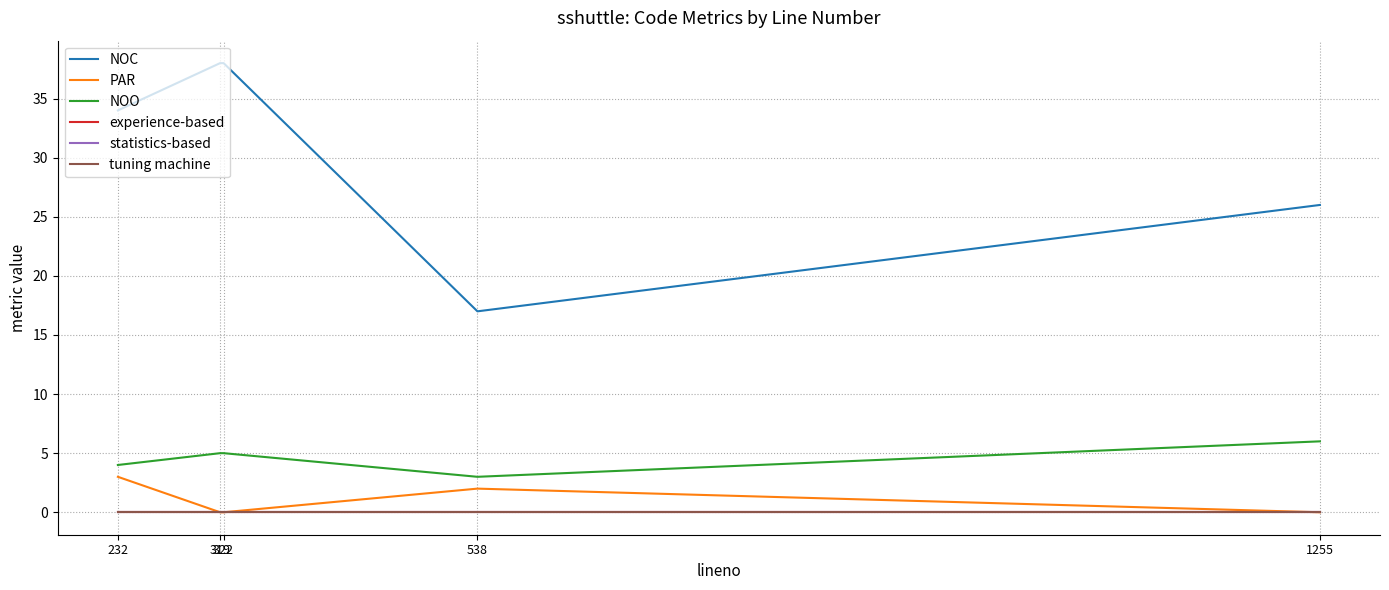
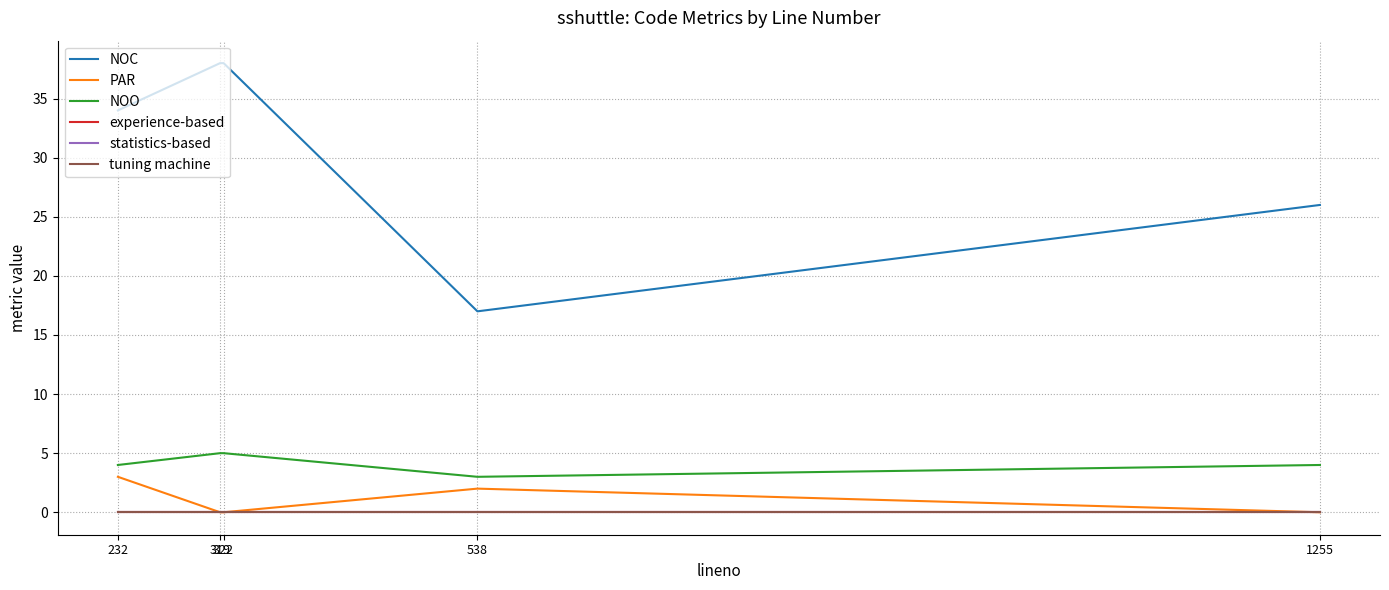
  {
    "NOC": {
      "538": 17,
      "1255": 26
    },
    "PAR": {
      "232": 3,
      "538": 2
    },
    "NOO": {
      "232": 4,
      "538": 3,
-     "1255": 6
+     "1255": 4
    },
    "tuning machine": {
      "232": 0,
      "538": 0
    }
  }
